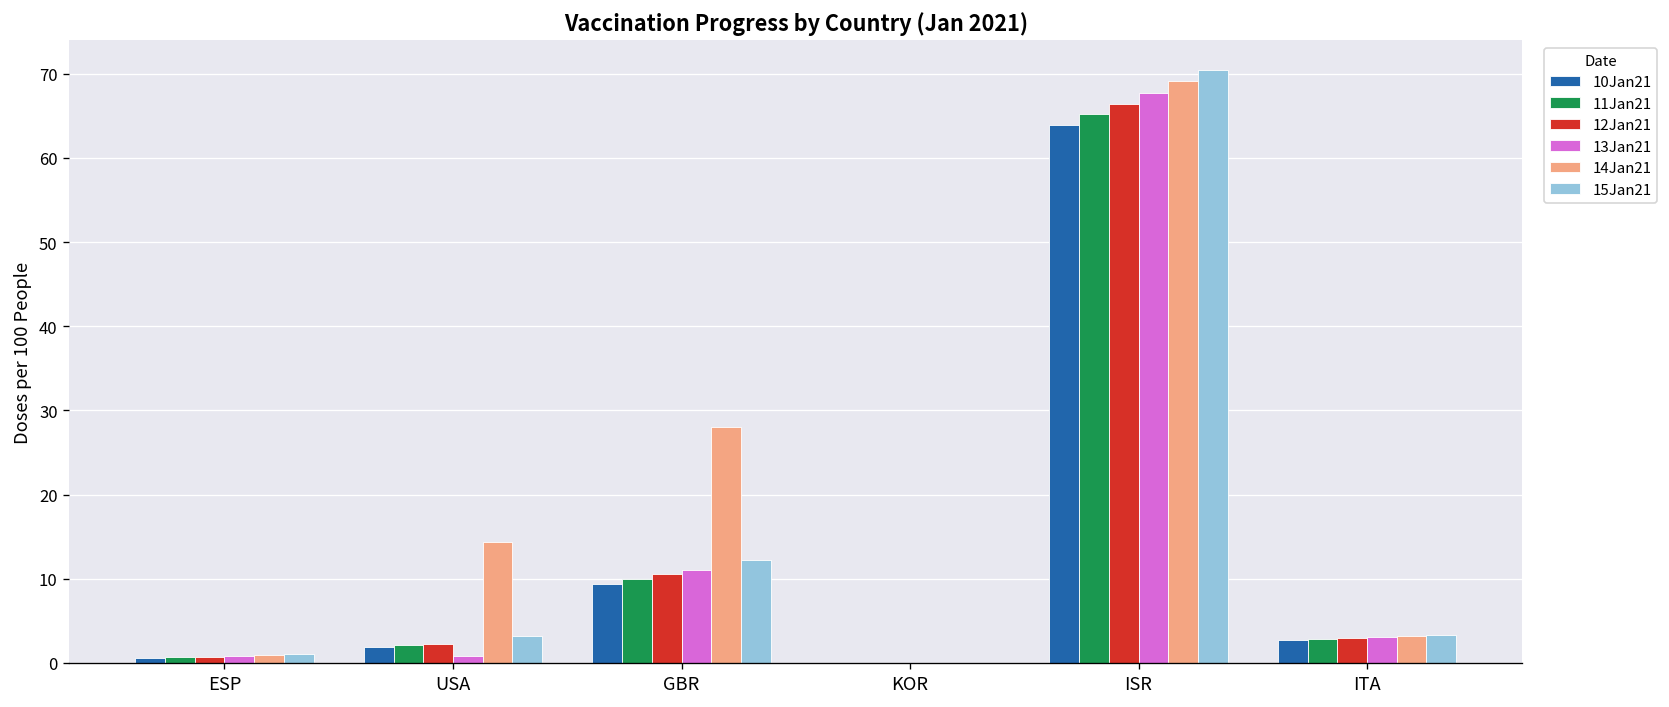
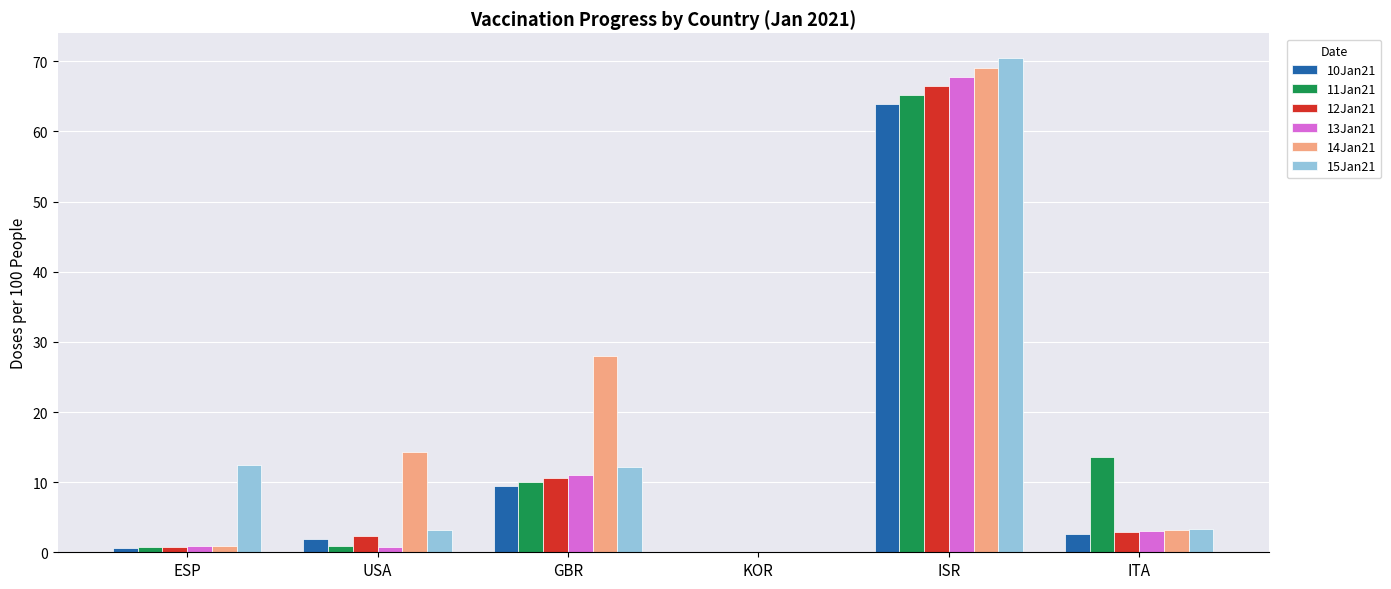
  {
    "10Jan21": {
      "ESP": 1,
      "USA": 2,
      "GBR": 9,
      "KOR": 0,
      "ISR": 64,
      "ITA": 3
    },
    "11Jan21": {
      "ESP": 1,
-     "USA": 2,
+     "USA": 1,
      "GBR": 10,
      "KOR": 0,
      "ISR": 65,
-     "ITA": 3
+     "ITA": 14
    },
    "12Jan21": {
      "ESP": 1,
      "USA": 2,
      "GBR": 11,
      "KOR": 0,
      "ISR": 66,
      "ITA": 3
    },
    "13Jan21": {
      "ESP": 1,
      "USA": 1,
      "GBR": 11,
      "KOR": 0,
      "ISR": 68,
      "ITA": 3
    },
    "14Jan21": {
      "ESP": 1,
      "USA": 14,
      "GBR": 28,
      "KOR": 0,
      "ISR": 69,
      "ITA": 3
    },
    "15Jan21": {
-     "ESP": 1,
+     "ESP": 12,
      "USA": 3,
      "GBR": 12,
      "KOR": 0,
      "ISR": 70,
      "ITA": 3
    }
  }
